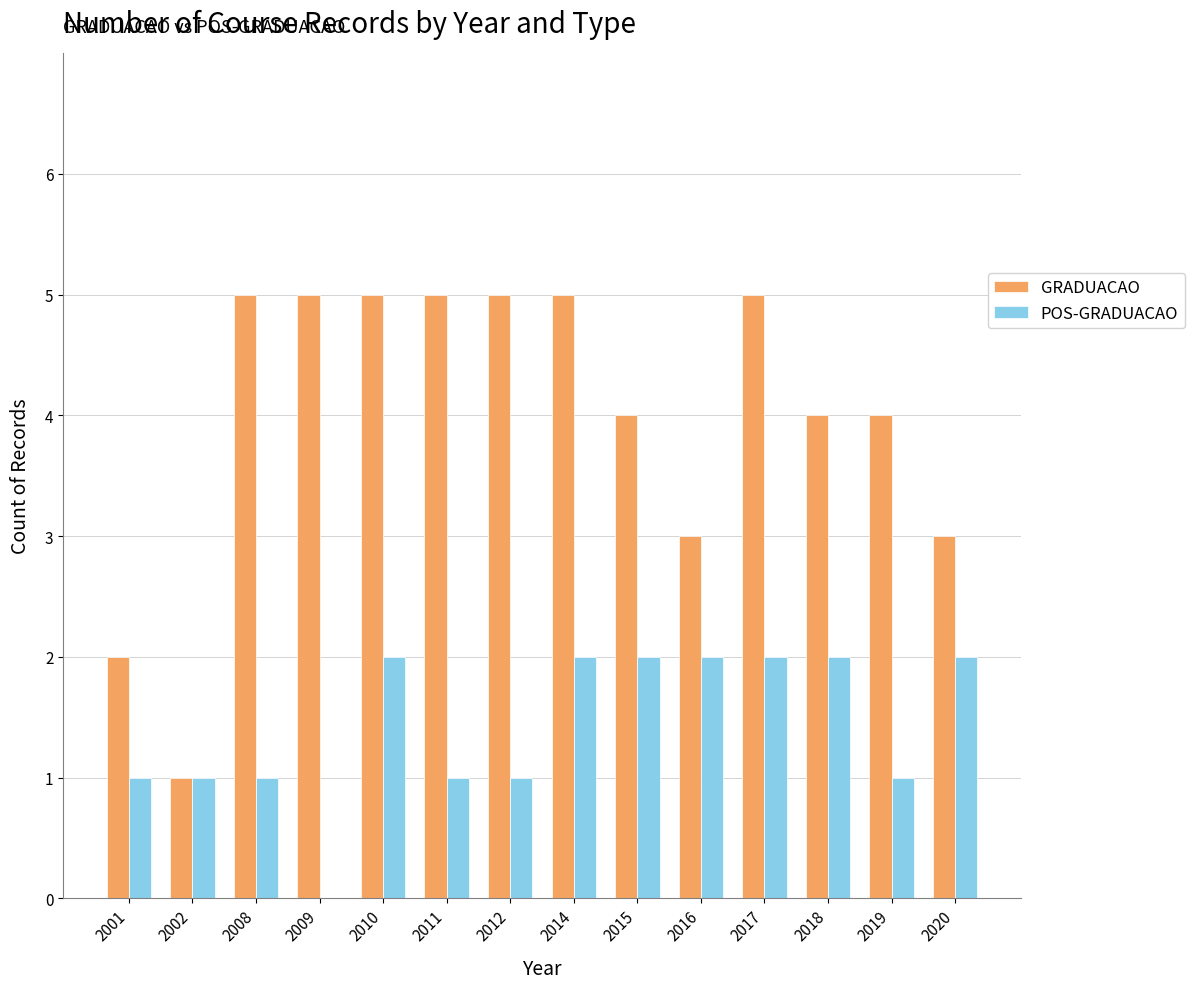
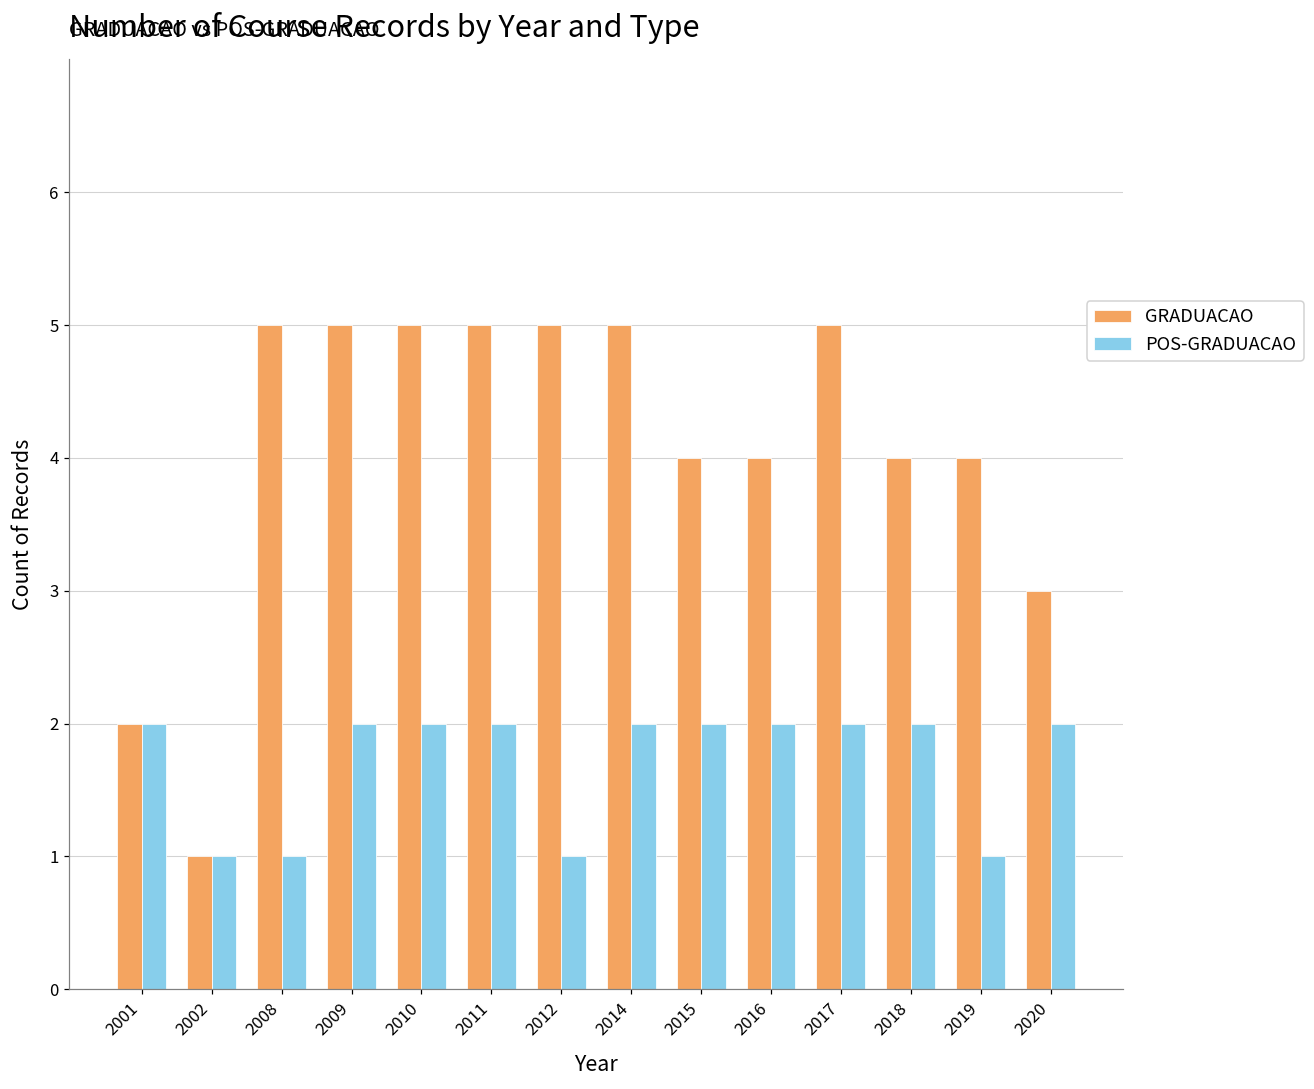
  {
    "GRADUACAO": {
      "2001": 2,
      "2002": 1,
      "2008": 5,
      "2009": 5,
      "2010": 5,
      "2011": 5,
      "2012": 5,
      "2014": 5,
      "2015": 4,
-     "2016": 3,
+     "2016": 4,
      "2017": 5,
      "2018": 4,
      "2019": 4,
      "2020": 3
    },
    "POS-GRADUACAO": {
-     "2001": 1,
+     "2001": 2,
      "2002": 1,
      "2008": 1,
-     "2009": 0,
+     "2009": 2,
      "2010": 2,
-     "2011": 1,
+     "2011": 2,
      "2012": 1,
      "2014": 2,
      "2015": 2,
      "2016": 2,
      "2017": 2,
      "2018": 2,
      "2019": 1,
      "2020": 2
    }
  }
